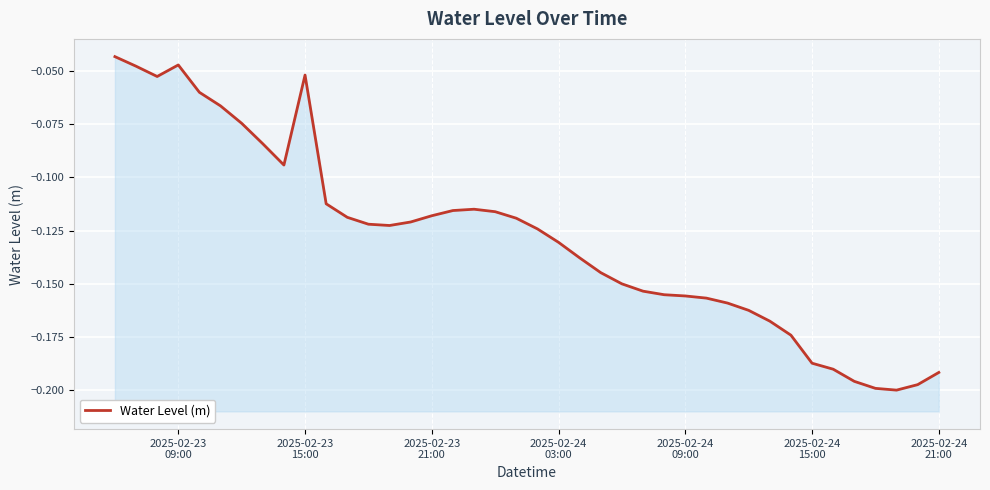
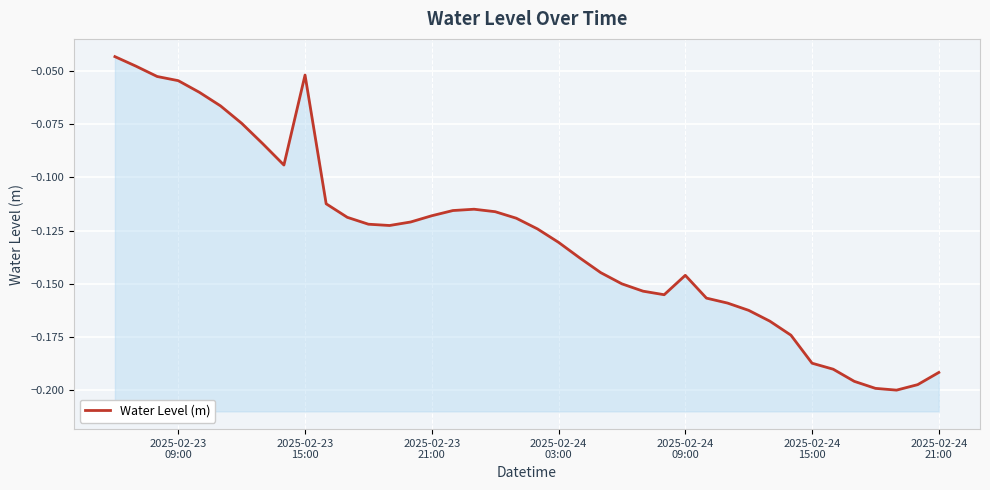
  {
-   "2025-02-23 09:00": -0.047,
+   "2025-02-23 09:00": -0.054,
    "2025-02-23 15:00": -0.052,
    "2025-02-23 21:00": -0.118,
    "2025-02-24 03:00": -0.131,
-   "2025-02-24 09:00": -0.156,
+   "2025-02-24 09:00": -0.146,
    "2025-02-24 15:00": -0.187,
    "2025-02-24 21:00": -0.192
  }
